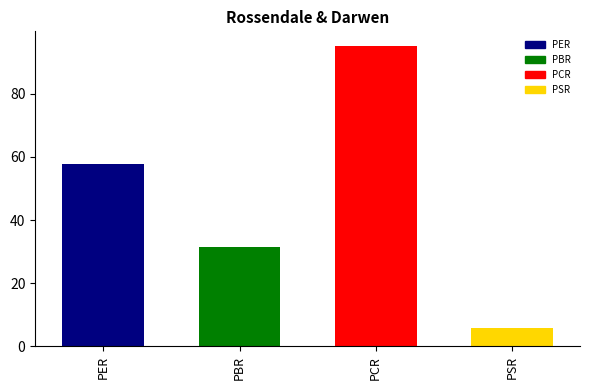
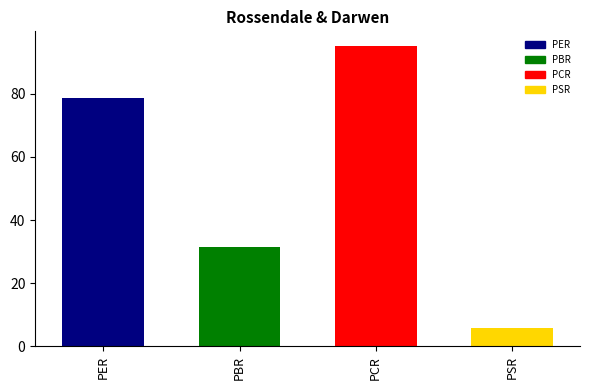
  {
-   "PER": 58,
+   "PER": 79,
    "PBR": 32,
    "PCR": 95,
    "PSR": 6
  }
